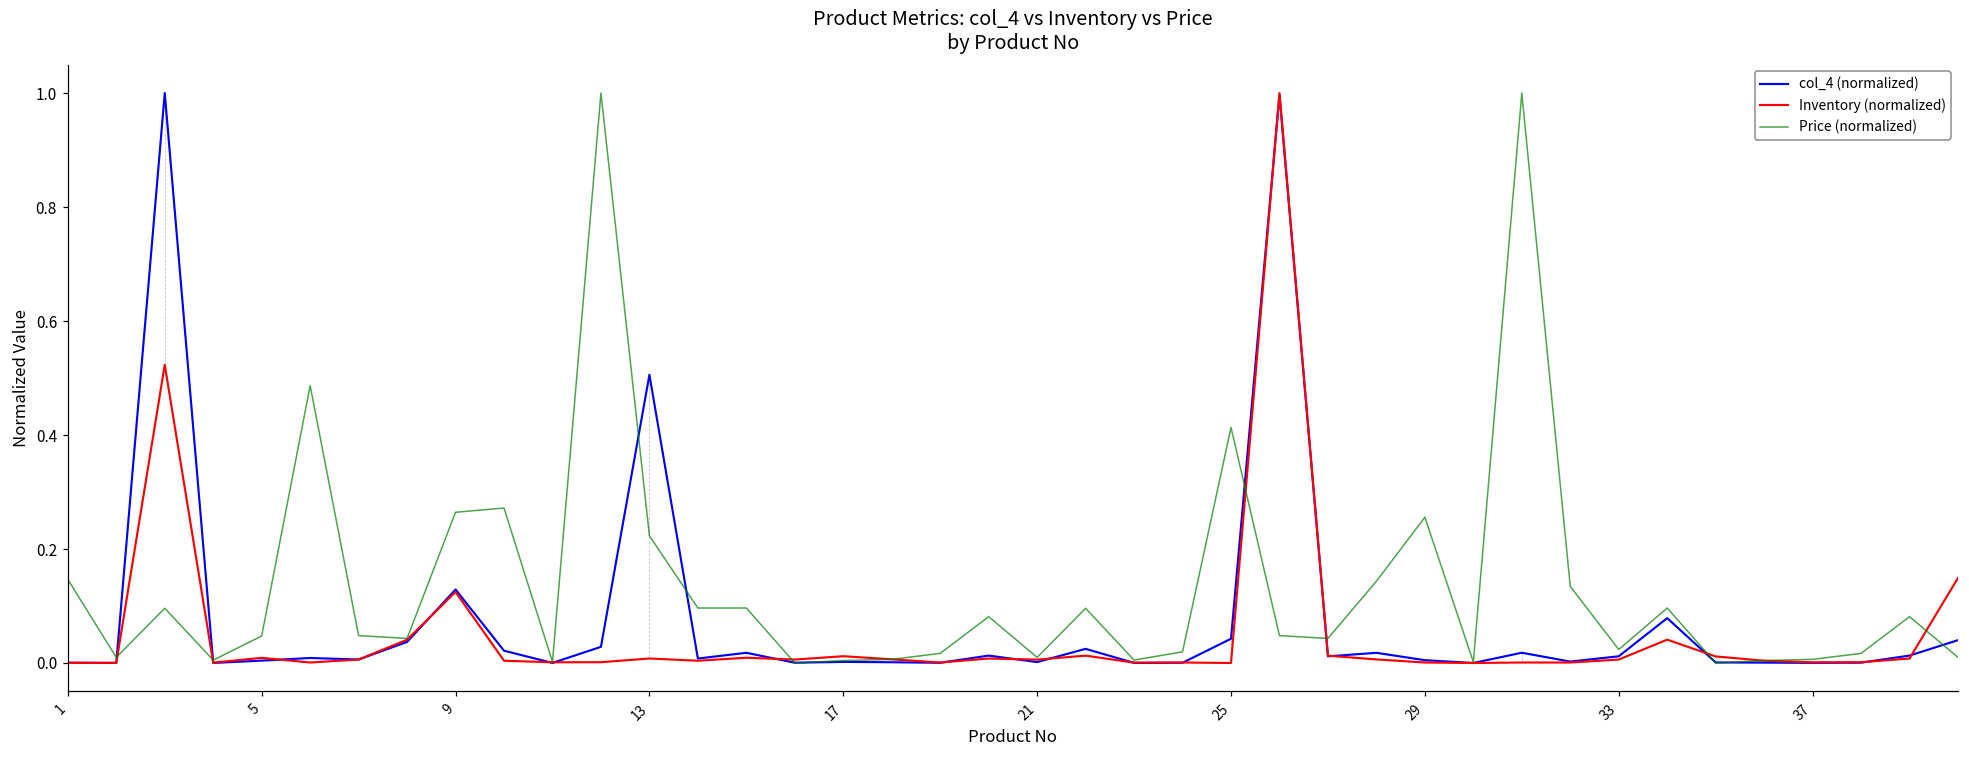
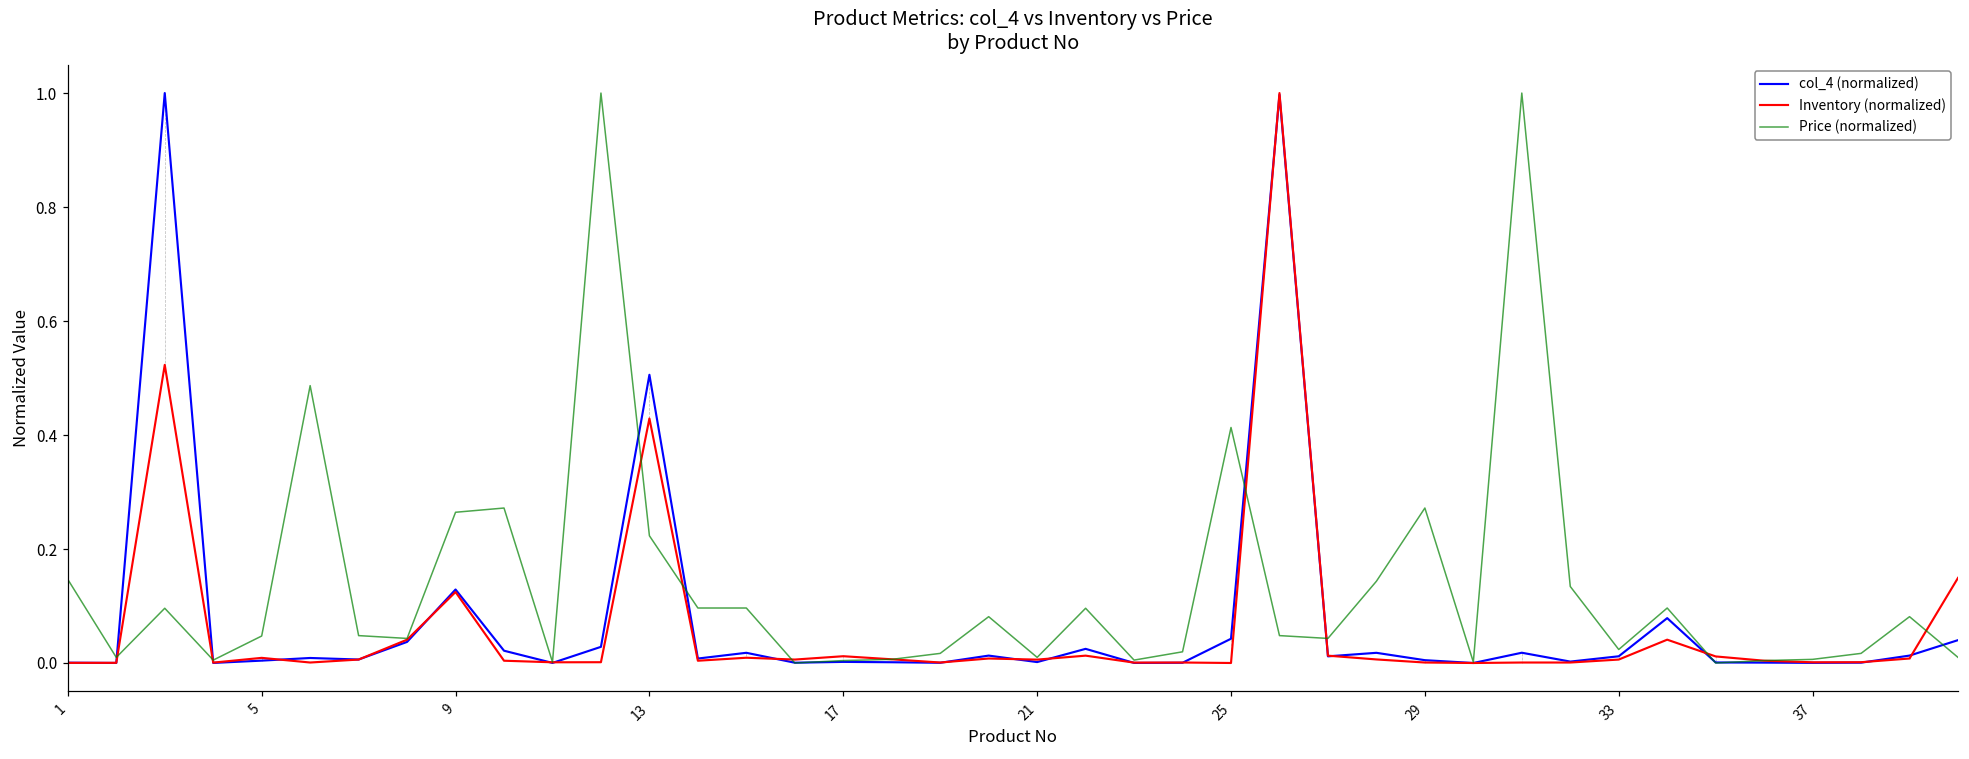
  {
    "Inventory (normalized)": {
-     "13": 0.01
+     "13": 0.43
    },
    "Price (normalized)": {
      "1": 0.15,
      "5": 0.05,
      "9": 0.26,
      "13": 0.22,
      "25": 0.41,
-     "29": 0.26,
+     "29": 0.27,
      "33": 0.02,
      "37": 0.01
    }
  }
